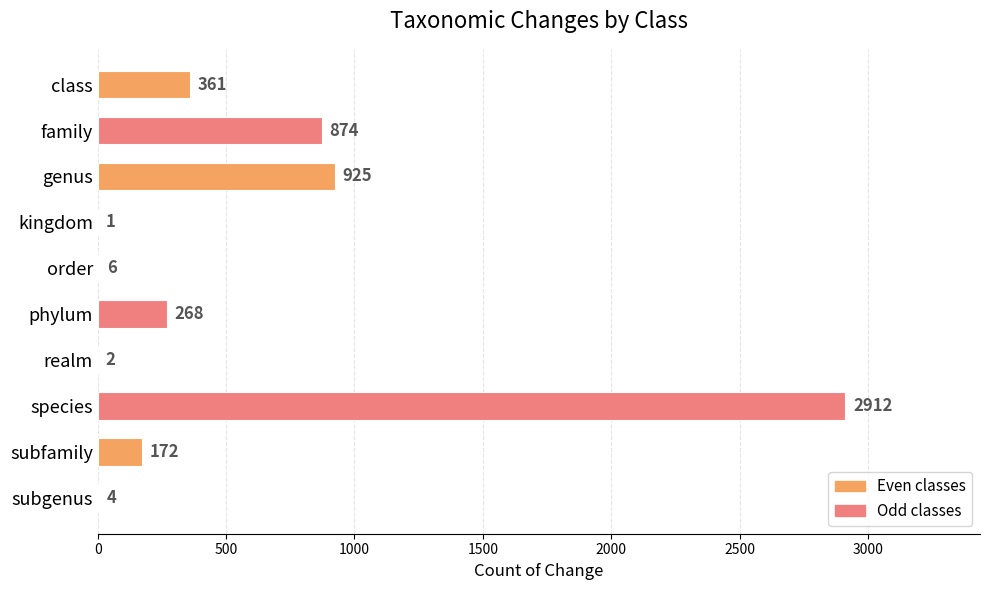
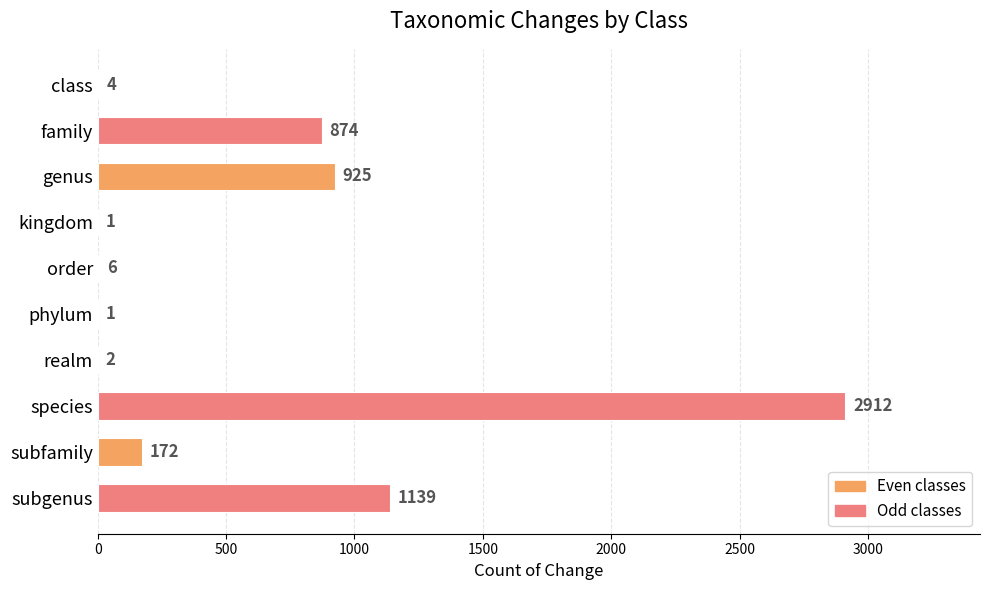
  {
-   "class": 361,
+   "class": 4,
    "family": 874,
    "genus": 925,
    "kingdom": 1,
    "order": 6,
-   "phylum": 268,
+   "phylum": 1,
    "realm": 2,
    "species": 2912,
    "subfamily": 172,
-   "subgenus": 4
+   "subgenus": 1139
  }
